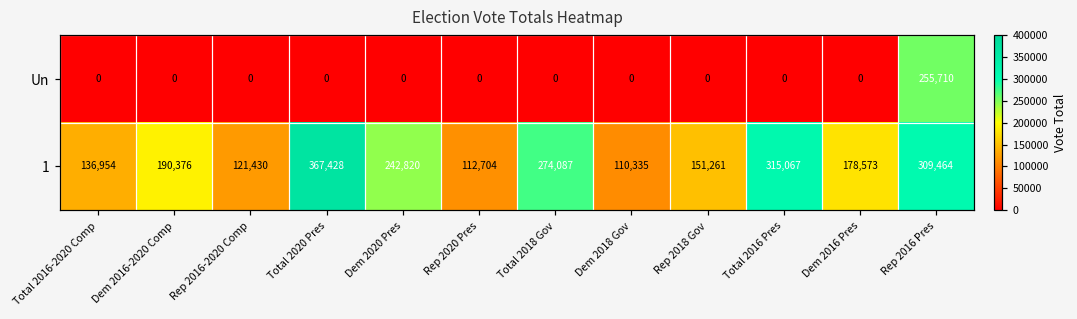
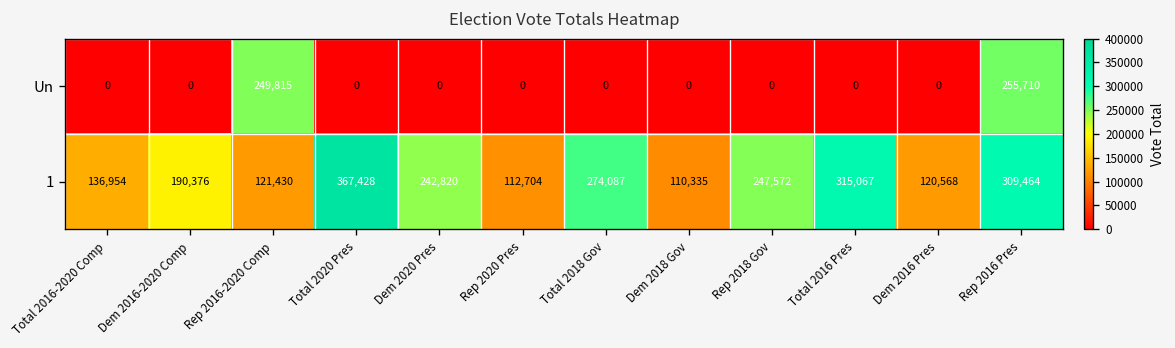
  {
    "Un": {
      "Total 2016-2020 Comp": "0",
      "Dem 2016-2020 Comp": "0",
-     "Rep 2016-2020 Comp": "0",
+     "Rep 2016-2020 Comp": "249,815",
      "Total 2020 Pres": "0",
      "Dem 2020 Pres": "0",
      "Rep 2020 Pres": "0",
      "Total 2018 Gov": "0",
      "Dem 2018 Gov": "0",
      "Rep 2018 Gov": "0",
      "Total 2016 Pres": "0",
      "Dem 2016 Pres": "0",
      "Rep 2016 Pres": "255,710"
    },
    "1": {
      "Total 2016-2020 Comp": "136,954",
      "Dem 2016-2020 Comp": "190,376",
      "Rep 2016-2020 Comp": "121,430",
      "Total 2020 Pres": "367,428",
      "Dem 2020 Pres": "242,820",
      "Rep 2020 Pres": "112,704",
      "Total 2018 Gov": "274,087",
      "Dem 2018 Gov": "110,335",
-     "Rep 2018 Gov": "151,261",
+     "Rep 2018 Gov": "247,572",
      "Total 2016 Pres": "315,067",
-     "Dem 2016 Pres": "178,573",
+     "Dem 2016 Pres": "120,568",
      "Rep 2016 Pres": "309,464"
    }
  }
